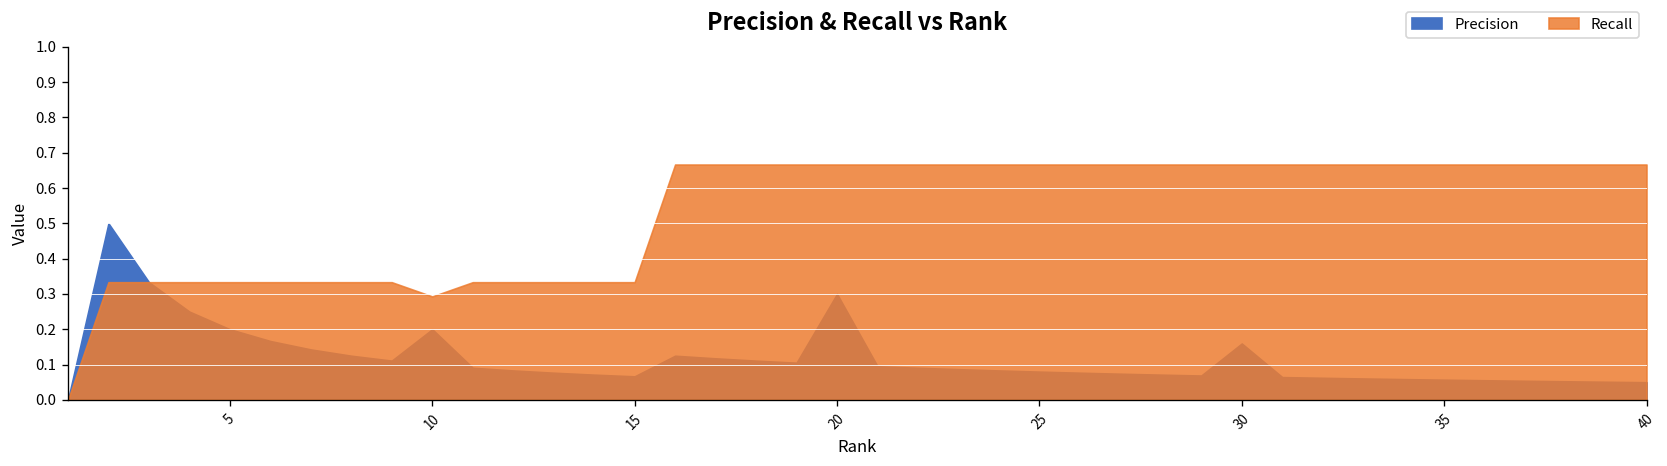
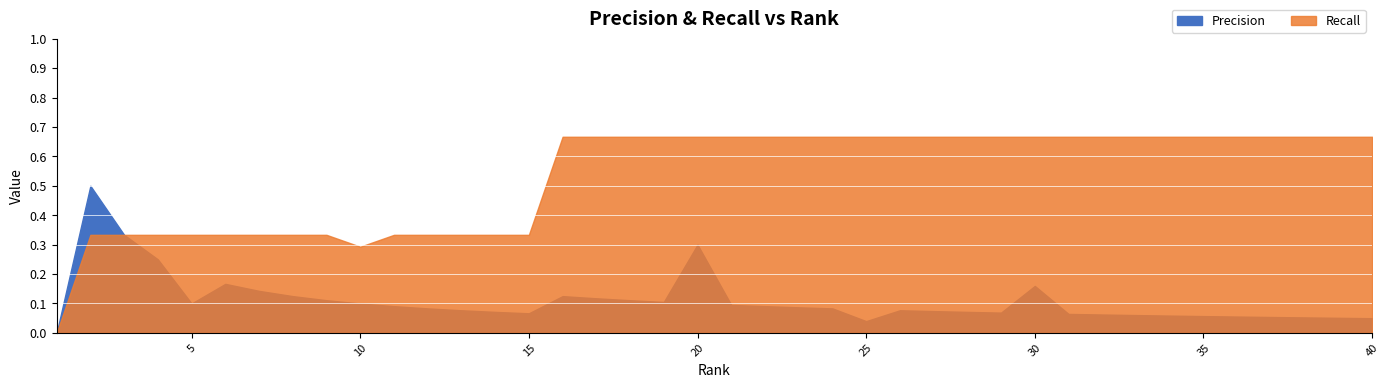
  {
    "Precision": {
-     "5": 0.2,
-     "10": 0.2,
+     "5": 0.1,
+     "10": 0.1,
      "15": 0.07,
      "20": 0.30,
-     "25": 0.08,
+     "25": 0.04,
      "30": 0.16,
      "35": 0.06,
      "40": 0.05
    },
    "Recall": {
      "5": 0.33,
      "10": 0.29,
      "15": 0.33,
      "20": 0.67,
      "25": 0.67,
      "30": 0.67,
      "35": 0.67,
      "40": 0.67
    }
  }
